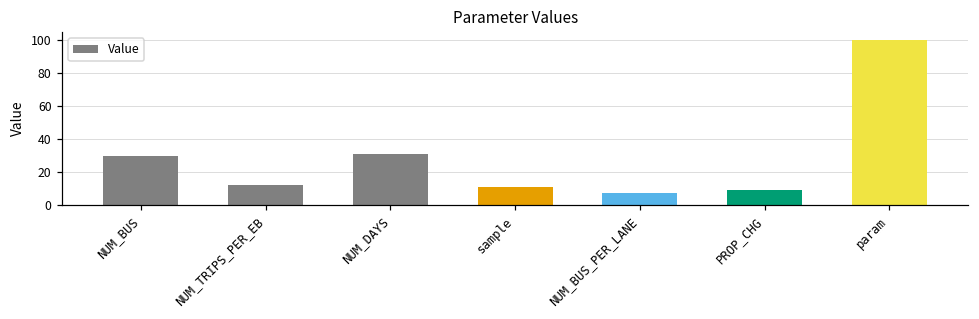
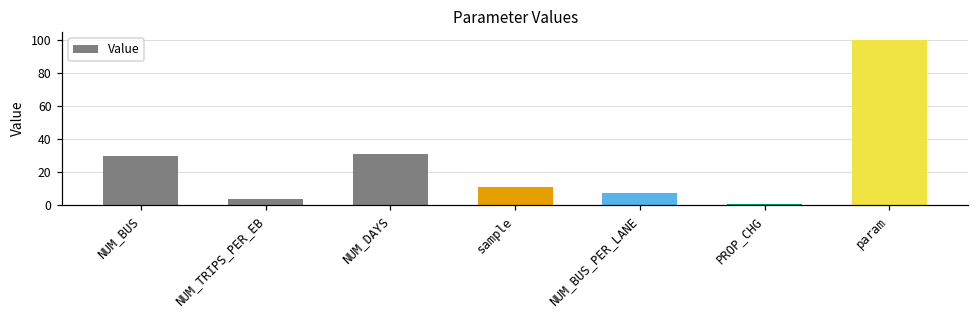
  {
    "NUM_BUS": 30,
-   "NUM_TRIPS_PER_EB": 12,
+   "NUM_TRIPS_PER_EB": 4,
    "NUM_DAYS": 31,
    "sample": 11,
    "NUM_BUS_PER_LANE": 7,
-   "PROP_CHG": 9,
+   "PROP_CHG": 1,
    "param": 100
  }
